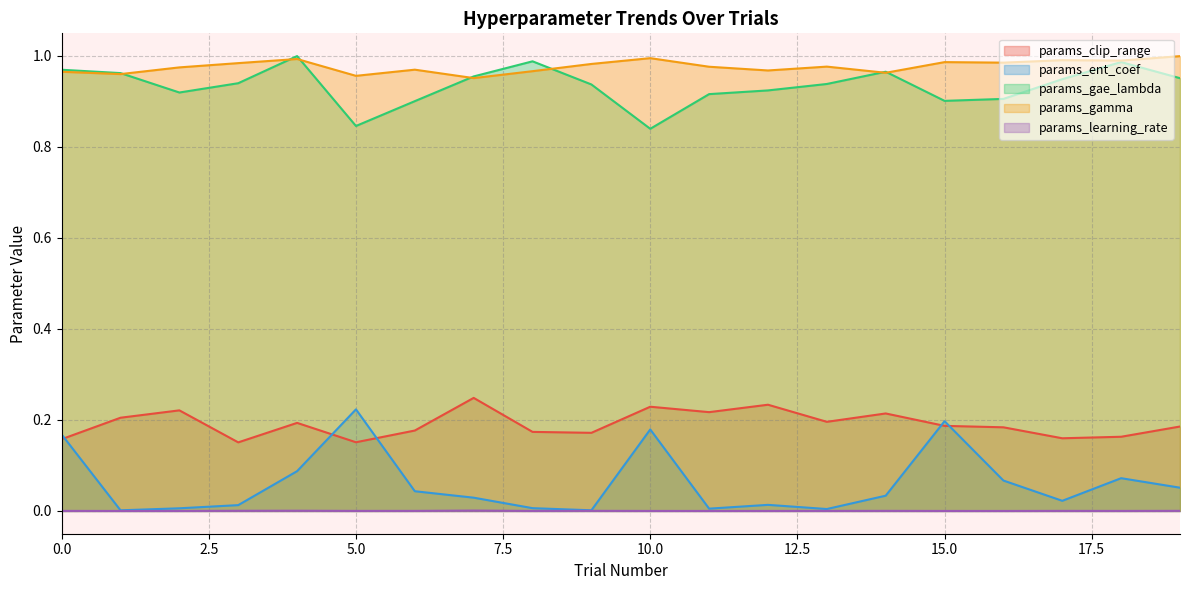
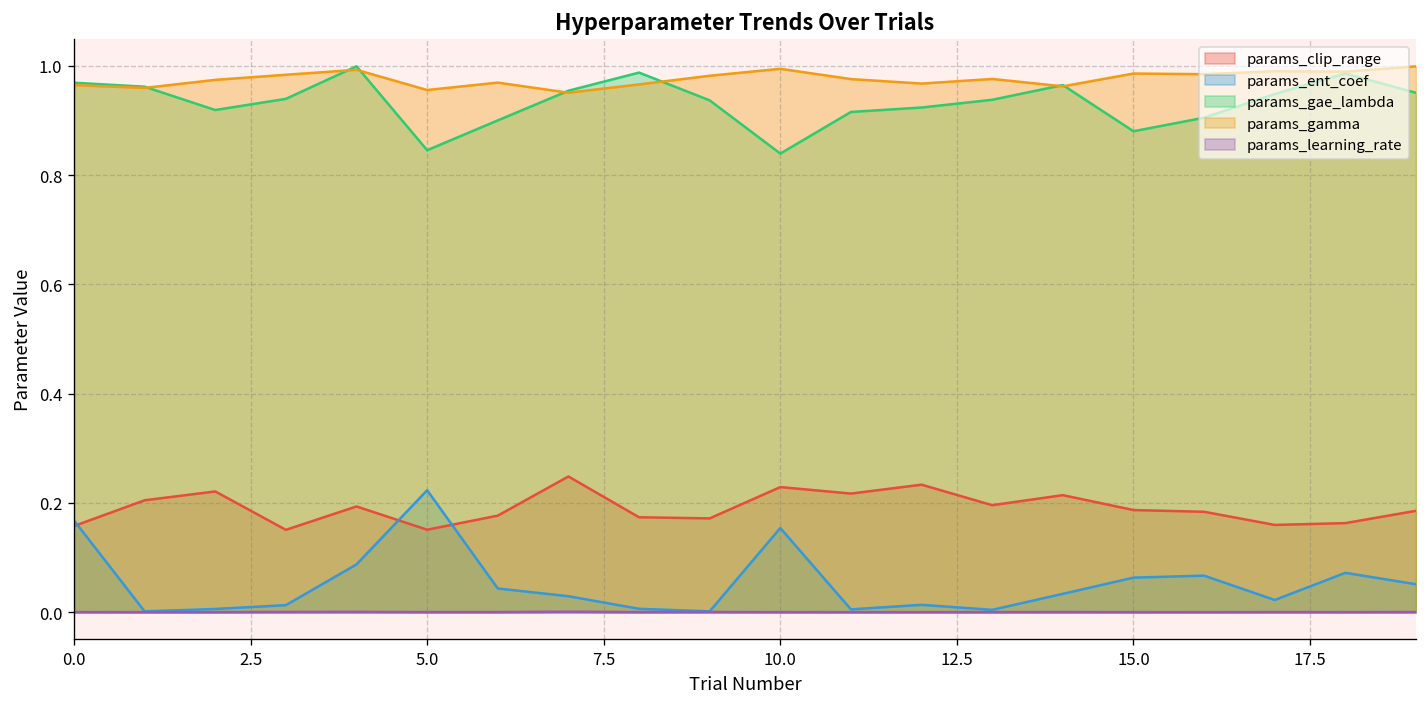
  {
    "params_ent_coef": {
      "0.0": 0.17,
      "5.0": 0.22,
-     "10.0": 0.18,
-     "15.0": 0.20
+     "10.0": 0.15,
+     "15.0": 0.06
    },
    "params_gae_lambda": {
      "5.0": 0.85,
      "10.0": 0.84,
-     "15.0": 0.90
+     "15.0": 0.88
    },
    "params_learning_rate": {
      "0.0": 0.00,
      "5.0": 0.00,
      "10.0": 0.00,
      "15.0": 0.00
    }
  }
